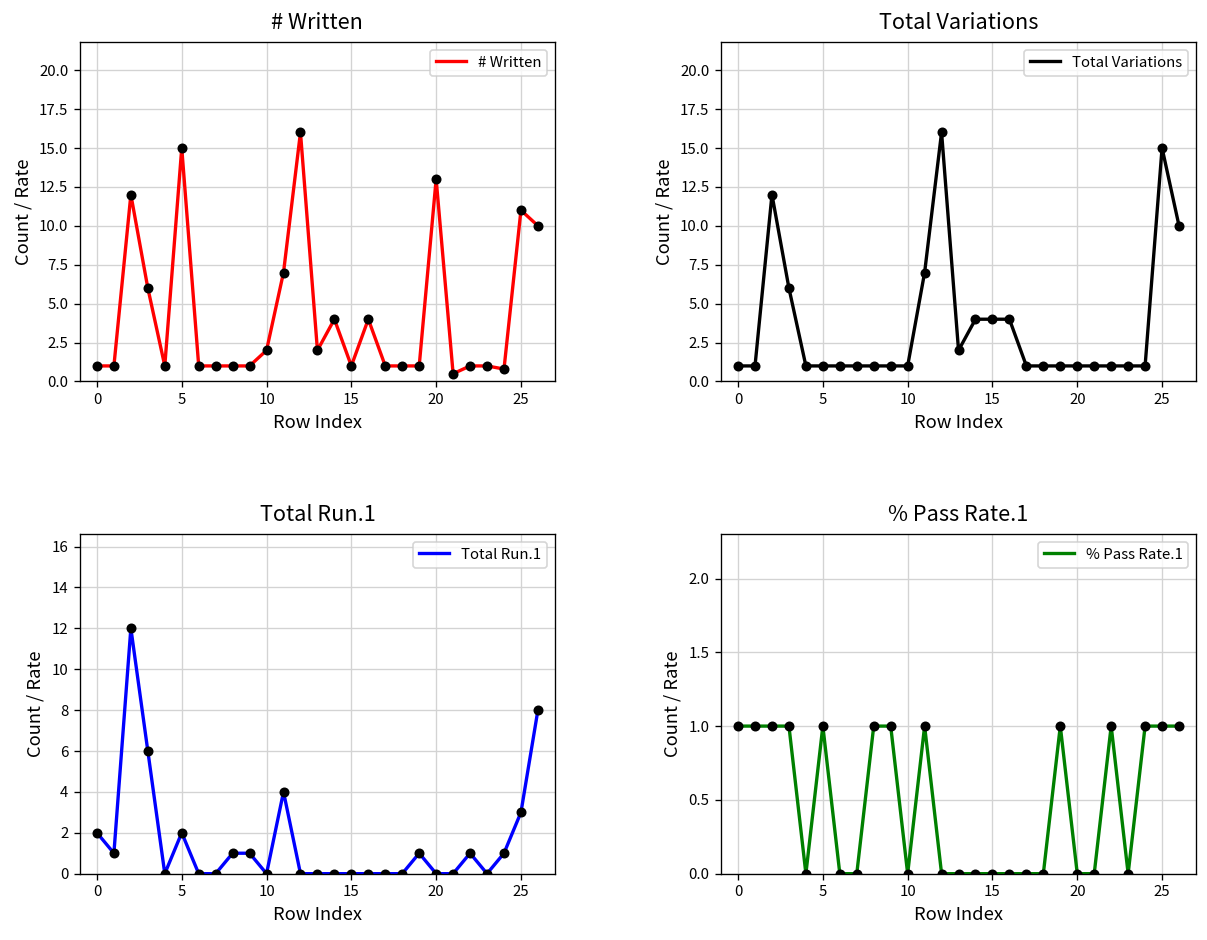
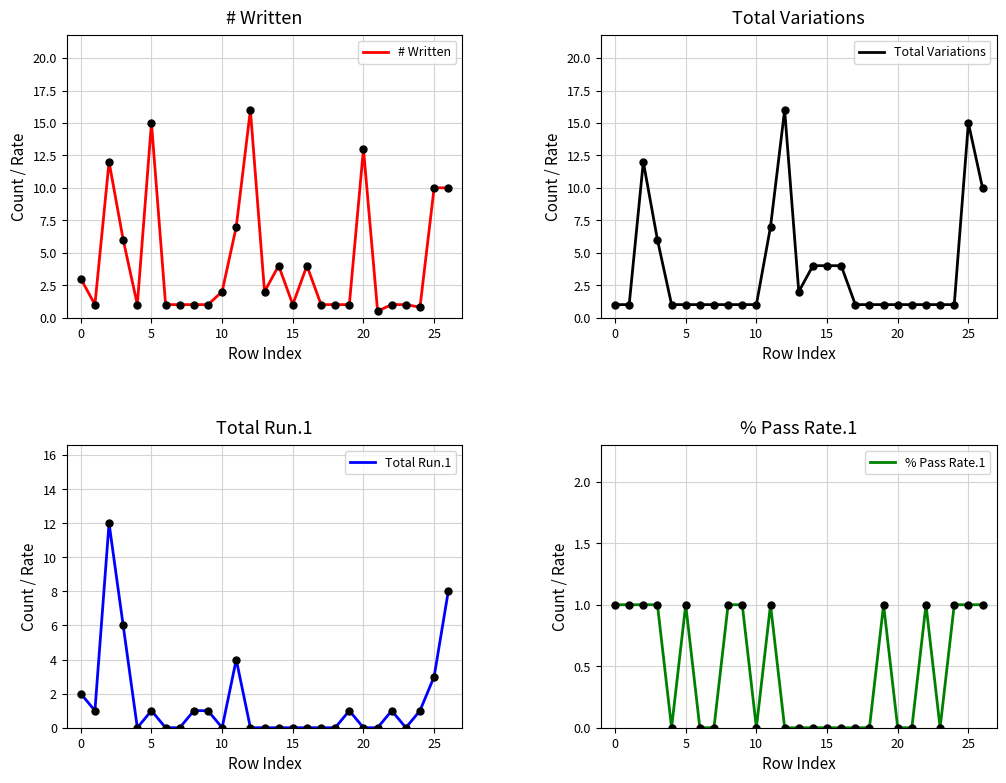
  {
    "# Written": {
-     "0": 1,
+     "0": 3,
      "5": 15,
      "10": 2,
      "15": 1,
      "20": 13,
-     "25": 11
+     "25": 10
    },
    "Total Variations": {
      "0": 1.0,
      "5": 1.0,
      "10": 1.0,
      "15": 4.0,
      "20": 1.0,
      "25": 15.0
    },
    "Total Run.1": {
      "0": 2,
-     "5": 2,
+     "5": 1,
      "10": 0,
      "15": 0,
      "20": 0,
      "25": 3
    },
    "% Pass Rate.1": {
      "0": 1.00,
      "5": 1.00,
      "10": 0.00,
      "15": 0.00,
      "20": 0.00,
      "25": 1.00
    }
  }
